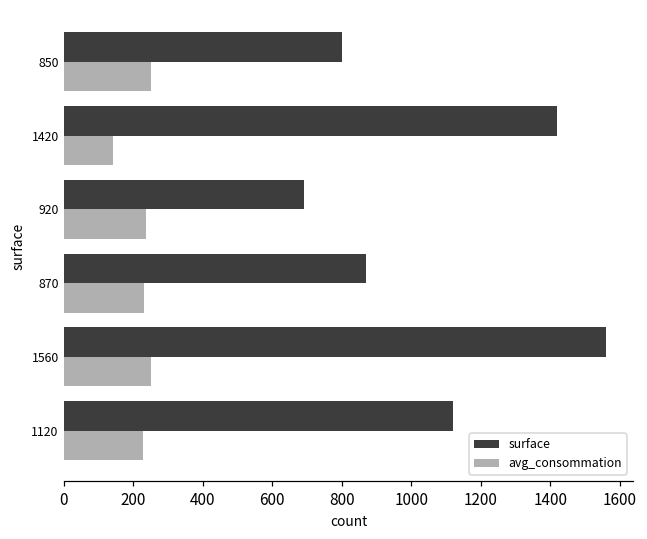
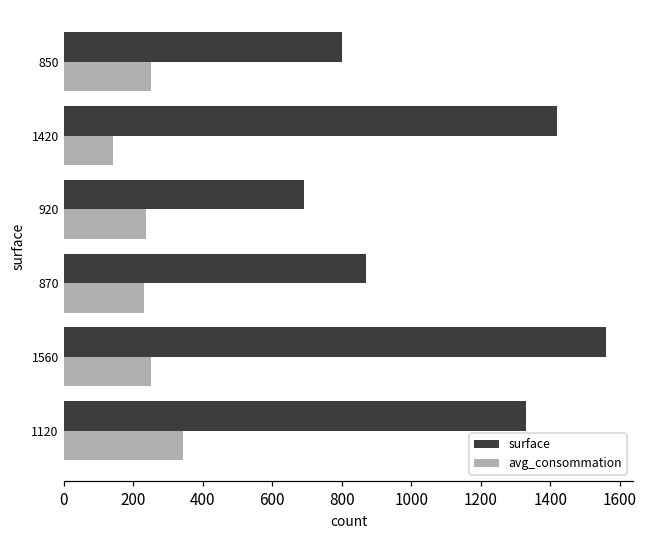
  {
    "surface": {
      "850": 800,
      "1420": 1420,
      "920": 690,
      "870": 870,
      "1560": 1560,
-     "1120": 1120
+     "1120": 1330
    },
    "avg_consommation": {
      "850": 250,
      "1420": 140,
      "920": 240,
      "870": 230,
      "1560": 250,
-     "1120": 230
+     "1120": 340
    }
  }
